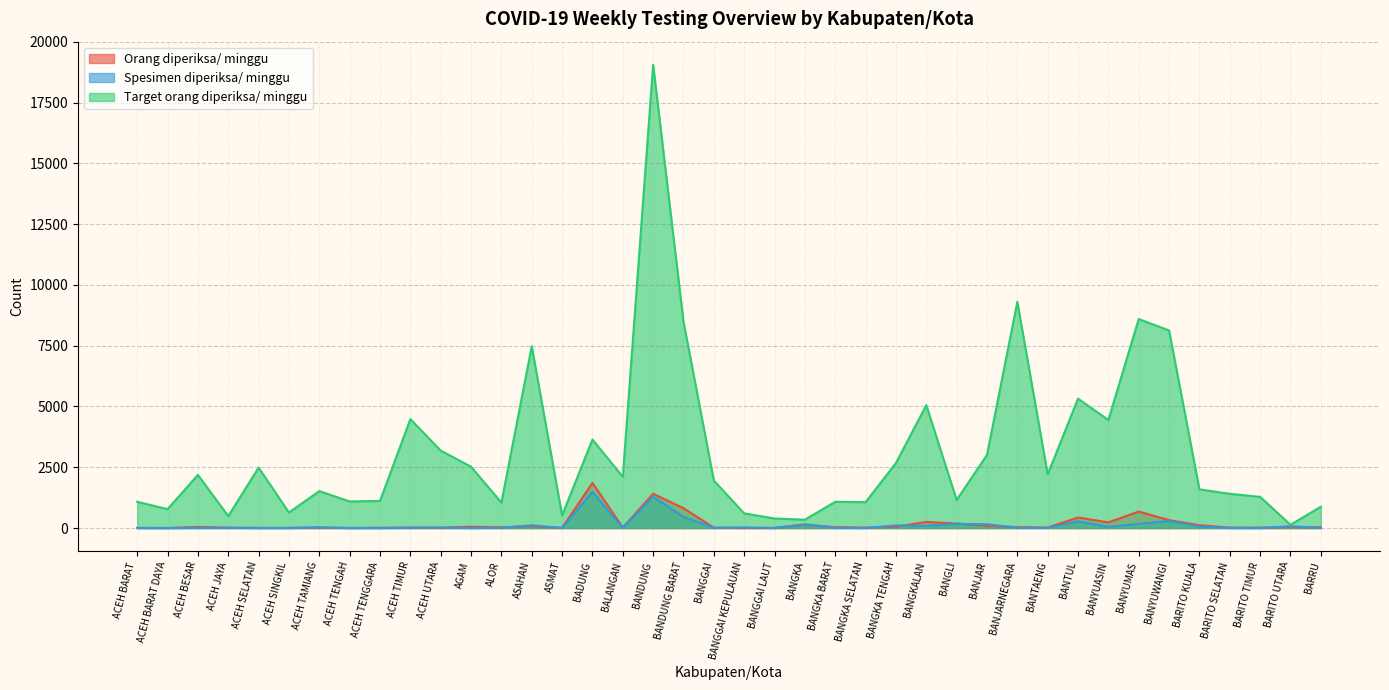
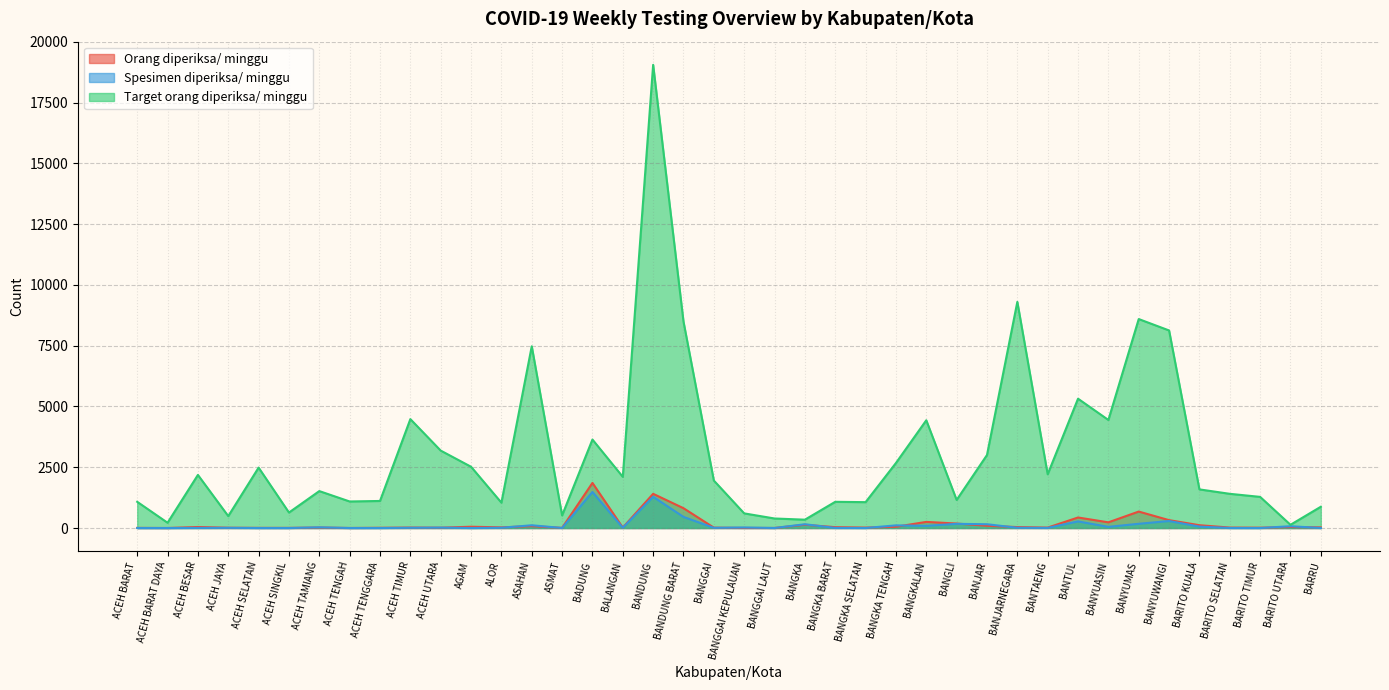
  {
    "Orang diperiksa/ minggu": {
      "BADUNG": 1900,
      "BANDUNG": 1400,
      "BANDUNG BARAT": 800,
      "BANGKALAN": 300,
      "BANTUL": 400,
      "BANYUASIN": 200,
      "BANYUMAS": 700
    },
    "Spesimen diperiksa/ minggu": {
      "BADUNG": 1500,
      "BANDUNG": 1300,
      "BANDUNG BARAT": 500,
      "BANGKALAN": 100,
      "BANTUL": 300,
      "BANYUASIN": 0,
      "BANYUMAS": 200
    },
    "Target orang diperiksa/ minggu": {
      "ACEH BARAT": 1100,
-     "ACEH BARAT DAYA": 800,
+     "ACEH BARAT DAYA": 200,
      "ACEH BESAR": 2200,
      "ACEH JAYA": 500,
      "ACEH SELATAN": 2500,
      "ACEH SINGKIL": 600,
      "ACEH TAMIANG": 1500,
      "ACEH TENGAH": 1100,
      "ACEH TENGGARA": 1100,
      "ACEH TIMUR": 4500,
      "ACEH UTARA": 3200,
      "AGAM": 2500,
      "ALOR": 1000,
      "ASAHAN": 7500,
      "ASMAT": 500,
      "BADUNG": 3600,
      "BALANGAN": 2100,
      "BANDUNG": 19100,
      "BANDUNG BARAT": 8500,
      "BANGGAI": 2000,
      "BANGGAI KEPULAUAN": 600,
      "BANGGAI LAUT": 400,
      "BANGKA": 300,
      "BANGKA BARAT": 1100,
      "BANGKA SELATAN": 1100,
      "BANGKA TENGAH": 2700,
-     "BANGKALAN": 5100,
+     "BANGKALAN": 4400,
      "BANGLI": 1200,
      "BANJAR": 3000,
      "BANJARNEGARA": 9300,
      "BANTAENG": 2200,
      "BANTUL": 5300,
      "BANYUASIN": 4400,
      "BANYUMAS": 8600,
      "BANYUWANGI": 8100,
      "BARITO KUALA": 1600,
      "BARITO SELATAN": 1400,
      "BARITO TIMUR": 1300,
      "BARRU": 900
    }
  }
